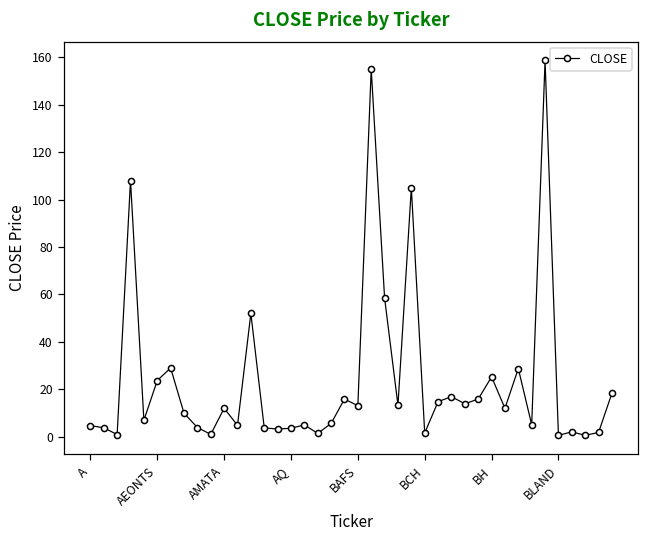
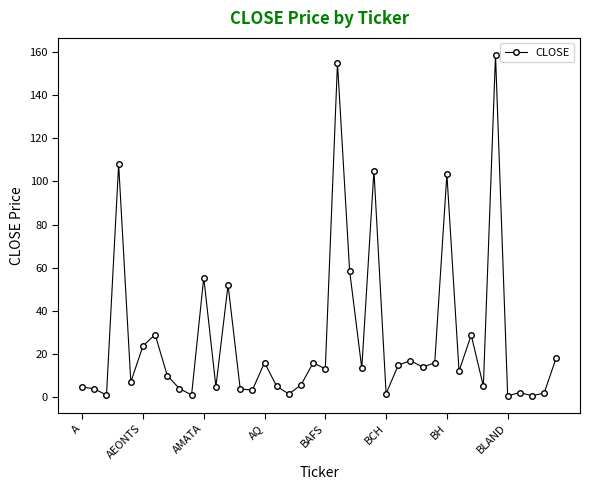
  {
    "A": 5,
    "AEONTS": 24,
-   "AMATA": 12,
-   "AQ": 4,
+   "AMATA": 55,
+   "AQ": 16,
    "BAFS": 13,
    "BCH": 2,
-   "BH": 25,
+   "BH": 103,
    "BLAND": 1
  }
